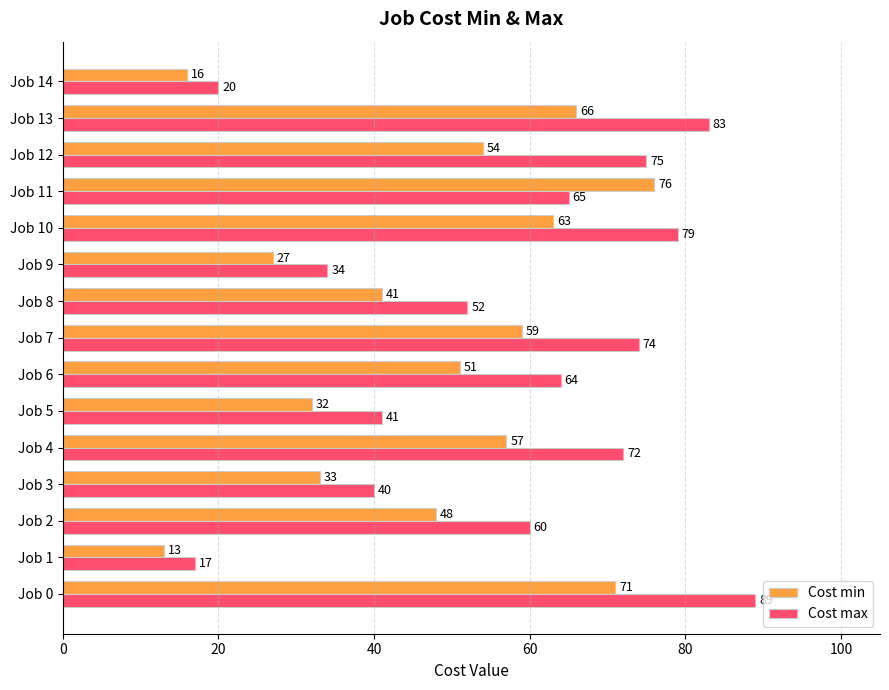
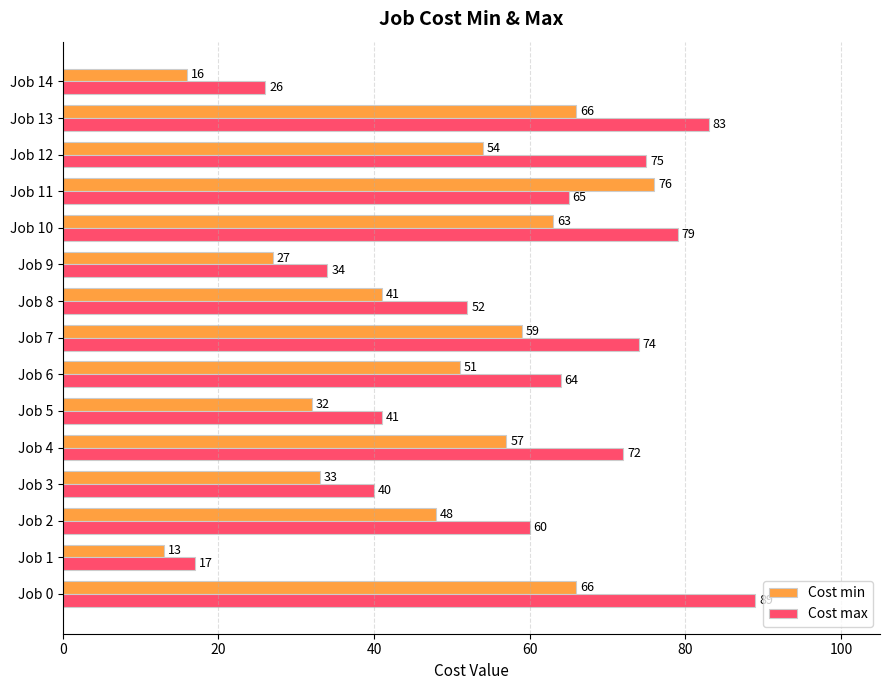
  {
    "Cost min": {
      "Job 14": 16,
      "Job 13": 66,
      "Job 12": 54,
      "Job 11": 76,
      "Job 10": 63,
      "Job 9": 27,
      "Job 8": 41,
      "Job 7": 59,
      "Job 6": 51,
      "Job 5": 32,
      "Job 4": 57,
      "Job 3": 33,
      "Job 2": 48,
      "Job 1": 13,
-     "Job 0": 71
+     "Job 0": 66
    },
    "Cost max": {
-     "Job 14": 20,
+     "Job 14": 26,
      "Job 13": 83,
      "Job 12": 75,
      "Job 11": 65,
      "Job 10": 79,
      "Job 9": 34,
      "Job 8": 52,
      "Job 7": 74,
      "Job 6": 64,
      "Job 5": 41,
      "Job 4": 72,
      "Job 3": 40,
      "Job 2": 60,
      "Job 1": 17
    }
  }
